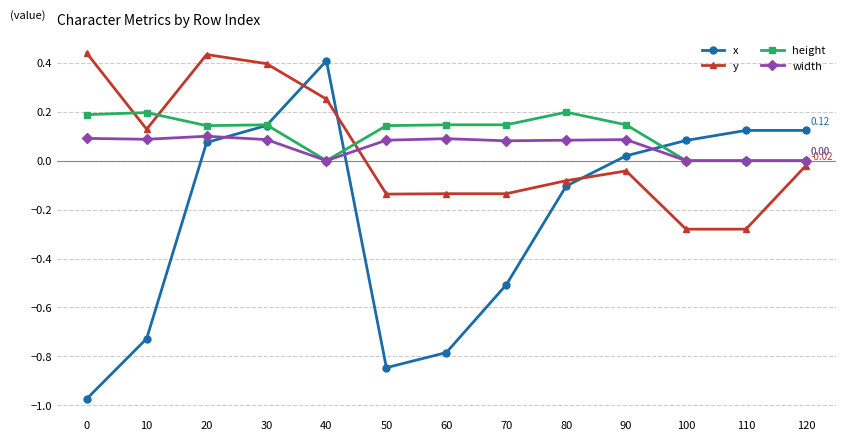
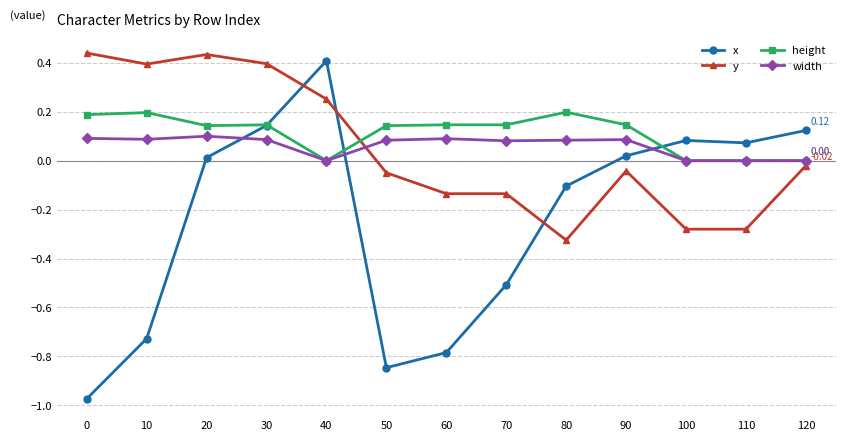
  {
    "x": {
      "0": -0.97,
      "10": -0.73,
-     "20": 0.07,
+     "20": 0.01,
      "40": 0.41,
      "50": -0.85,
      "60": -0.78,
      "70": -0.51,
      "80": -0.10,
      "90": 0.02,
      "100": 0.08,
-     "110": 0.12
+     "110": 0.07
    },
    "y": {
      "0": 0.44,
-     "10": 0.13,
+     "10": 0.40,
      "20": 0.43,
      "30": 0.40,
      "40": 0.25,
-     "50": -0.14,
+     "50": -0.05,
      "60": -0.14,
      "70": -0.14,
-     "80": -0.08,
+     "80": -0.32,
      "90": -0.04,
      "100": -0.28,
      "110": -0.28
    },
    "height": {
      "0": 0.19,
      "10": 0.20,
      "20": 0.14,
      "50": 0.14,
      "60": 0.15,
      "70": 0.15,
      "80": 0.20,
      "90": 0.15
    },
    "width": {
      "0": 0.09,
      "10": 0.09,
      "20": 0.10,
      "30": 0.09,
      "50": 0.08,
      "60": 0.09,
      "70": 0.08,
      "80": 0.08,
      "90": 0.09
    }
  }
